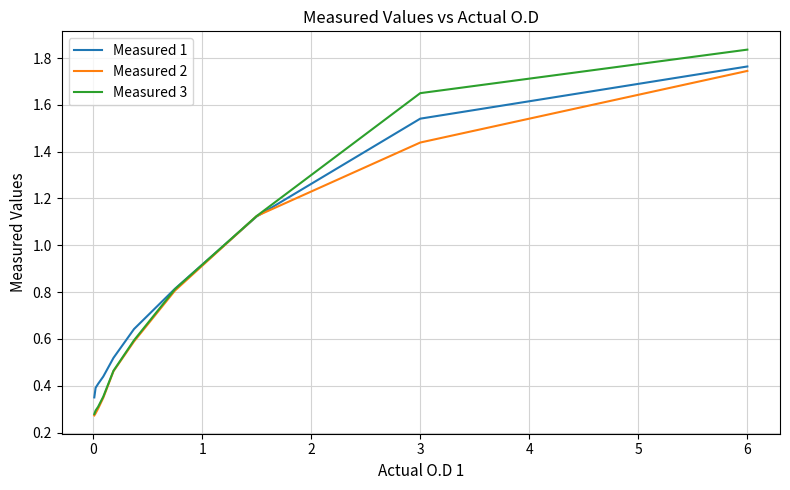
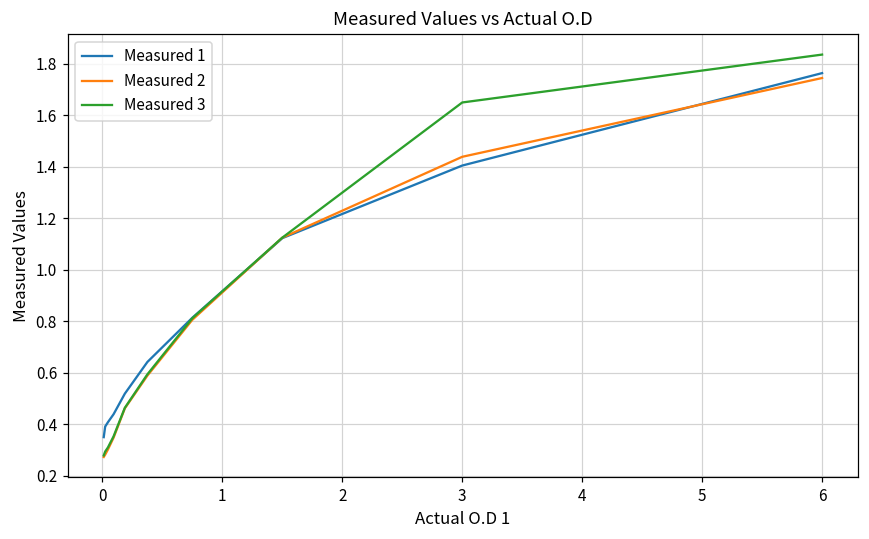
  {
    "Measured 1": {
-     "3": 1.54,
+     "3": 1.41,
      "6": 1.76
    },
    "Measured 2": {
      "3": 1.44,
      "6": 1.75
    },
    "Measured 3": {
      "3": 1.65,
      "6": 1.84
    }
  }
